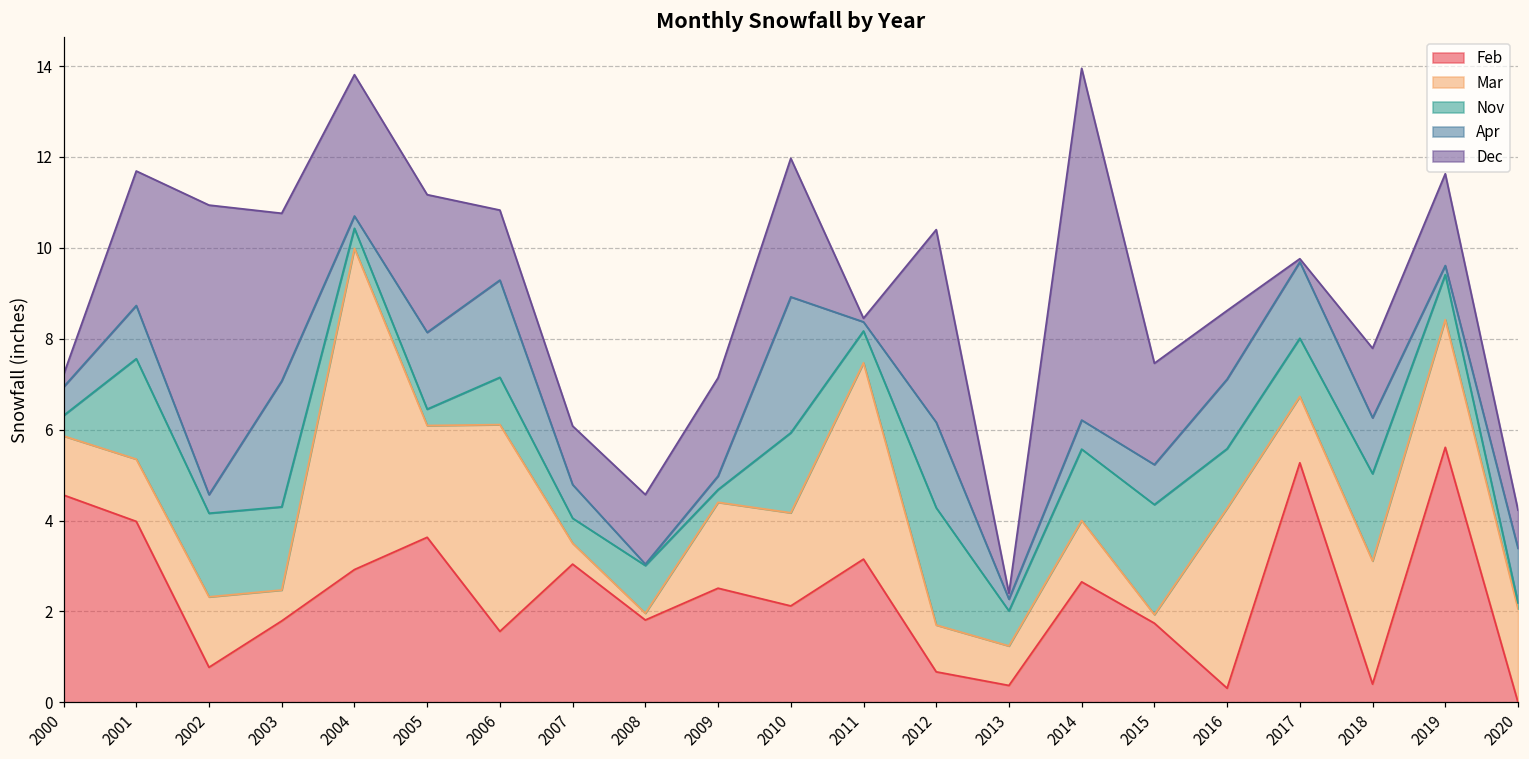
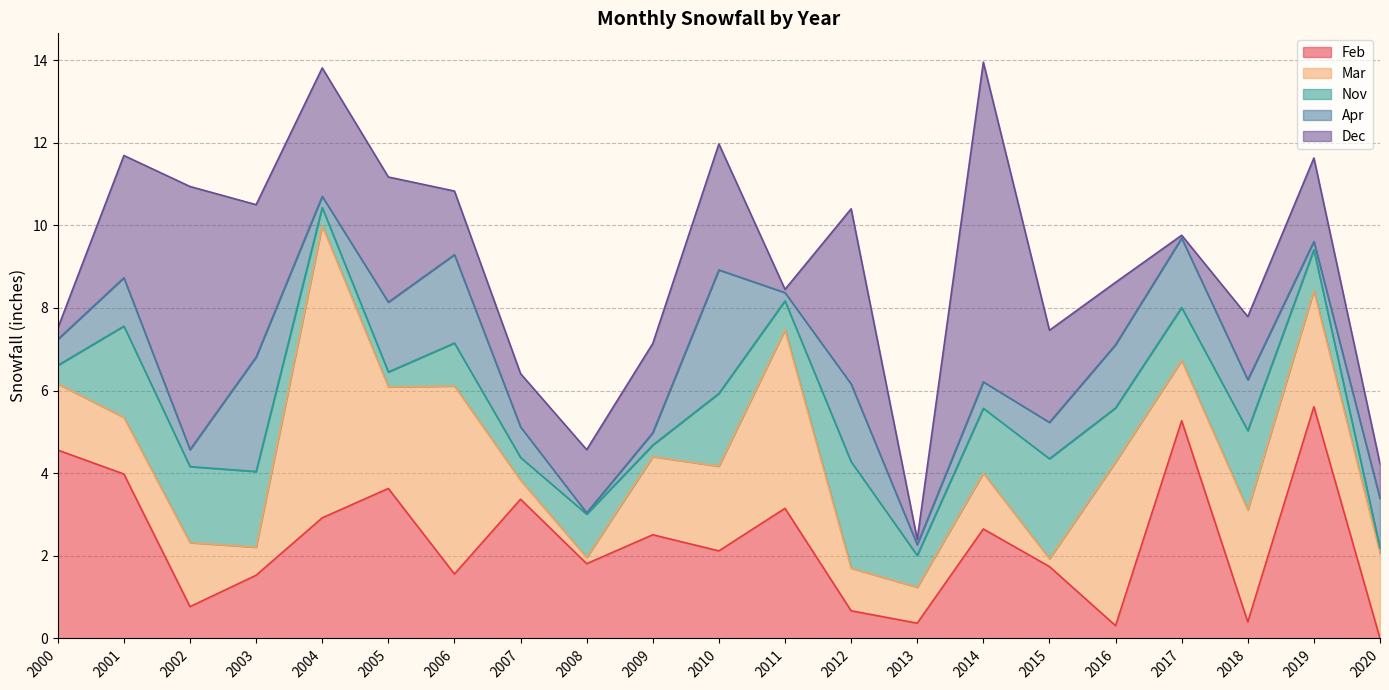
  {
    "Feb": {
      "2000": 4.6,
      "2001": 4.0,
      "2002": 0.8,
-     "2003": 1.8,
+     "2003": 1.5,
      "2004": 2.9,
      "2005": 3.6,
      "2006": 1.6,
-     "2007": 3.0,
+     "2007": 3.4,
      "2008": 1.8,
      "2009": 2.5,
      "2010": 2.1,
      "2011": 3.2,
      "2012": 0.7,
      "2013": 0.4,
      "2014": 2.7,
      "2015": 1.7,
      "2016": 0.3,
      "2017": 5.3,
      "2018": 0.4,
      "2019": 5.6,
      "2020": 0.0
    },
    "Mar": {
-     "2000": 1.3,
+     "2000": 1.6,
      "2001": 1.4,
      "2002": 1.6,
      "2003": 0.7,
      "2004": 7.1,
      "2005": 2.5,
      "2006": 4.5,
      "2007": 0.5,
      "2008": 0.1,
      "2009": 1.9,
      "2010": 2.1,
      "2011": 4.3,
      "2012": 1.0,
      "2013": 0.9,
      "2014": 1.4,
      "2015": 0.2,
      "2016": 4.0,
      "2017": 1.5,
      "2018": 2.7,
      "2019": 2.8,
      "2020": 2.1
    }
  }
